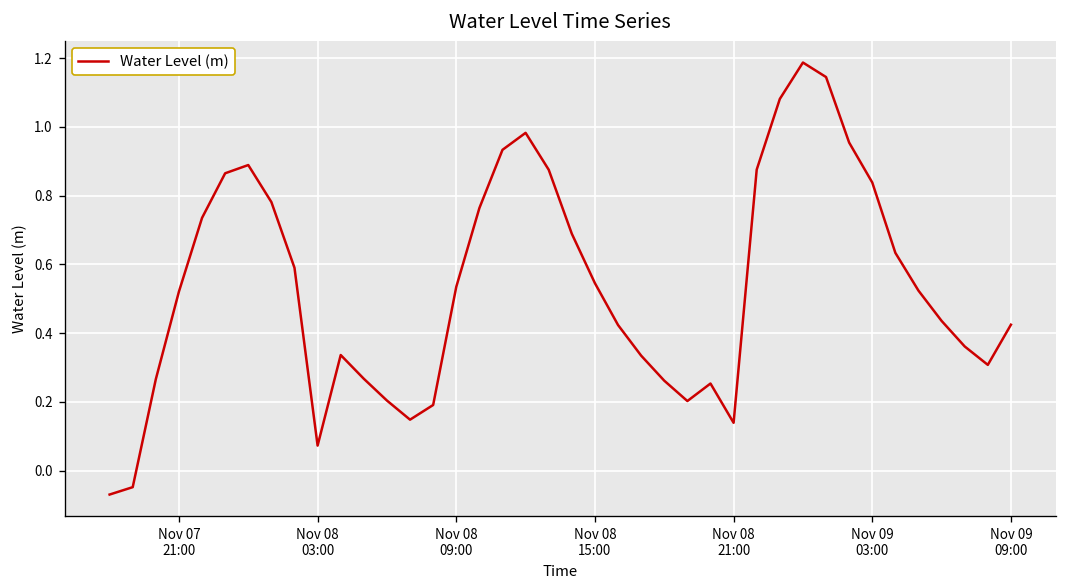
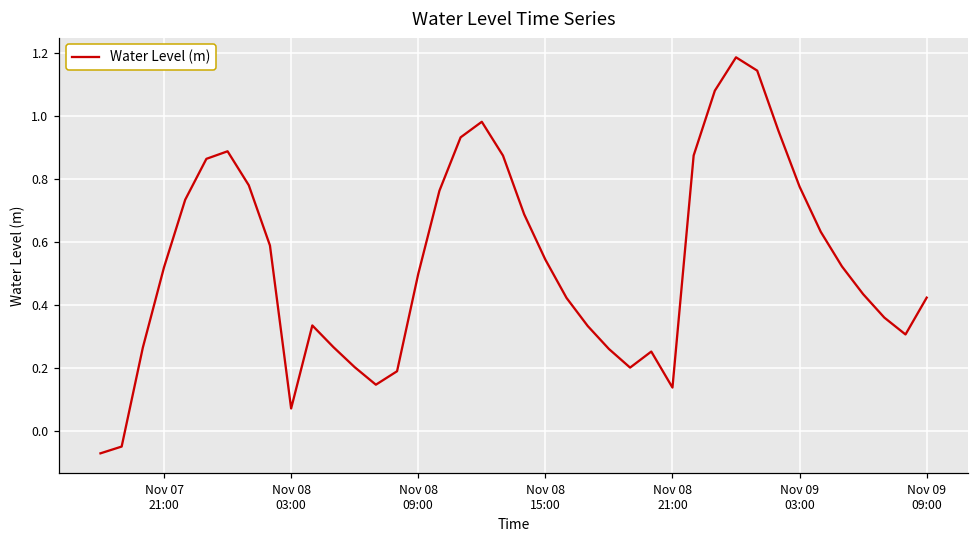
  {
    "Nov 07 21:00": 0.52,
    "Nov 08 03:00": 0.07,
-   "Nov 08 09:00": 0.53,
+   "Nov 08 09:00": 0.50,
    "Nov 08 15:00": 0.55,
    "Nov 08 21:00": 0.14,
-   "Nov 09 03:00": 0.84,
+   "Nov 09 03:00": 0.78,
    "Nov 09 09:00": 0.42
  }
